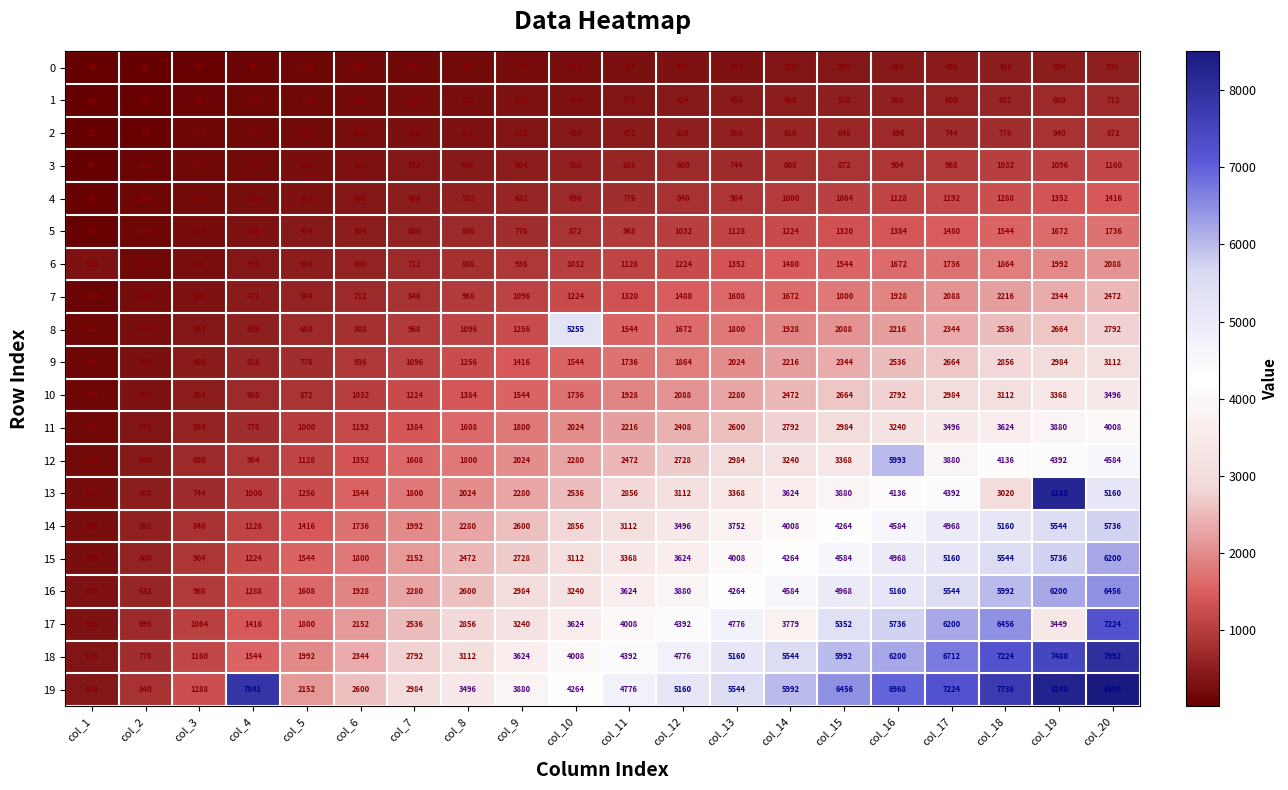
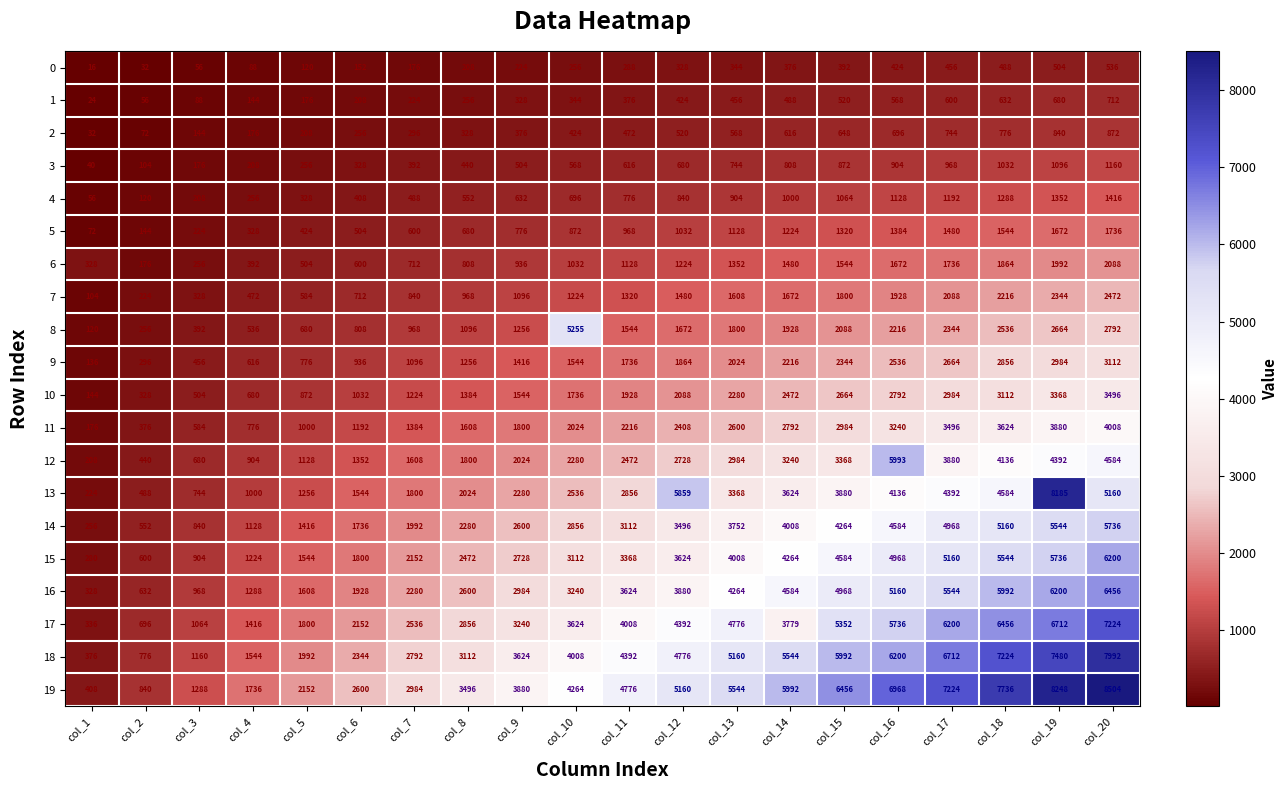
  {
    "13": {
      "col_4": 1000,
      "col_5": 1256,
      "col_6": 1544,
      "col_7": 1800,
      "col_8": 2024,
      "col_9": 2280,
      "col_10": 2536,
      "col_11": 2856,
-     "col_12": 3112,
+     "col_12": 5859,
      "col_13": 3368,
      "col_14": 3624,
      "col_15": 3880,
      "col_16": 4136,
      "col_17": 4392,
-     "col_18": 3020,
+     "col_18": 4584,
      "col_20": 5160
    },
    "17": {
      "col_3": 1064,
      "col_4": 1416,
      "col_5": 1800,
      "col_6": 2152,
      "col_7": 2536,
      "col_8": 2856,
      "col_9": 3240,
      "col_10": 3624,
      "col_11": 4008,
      "col_12": 4392,
      "col_13": 4776,
      "col_14": 3779,
      "col_15": 5352,
      "col_16": 5736,
      "col_17": 6200,
      "col_18": 6456,
-     "col_19": 3449,
+     "col_19": 6712,
      "col_20": 7224
    },
    "19": {
      "col_2": 840,
      "col_3": 1288,
-     "col_4": 7841,
+     "col_4": 1736,
      "col_5": 2152,
      "col_6": 2600,
      "col_7": 2984,
      "col_8": 3496,
      "col_9": 3880,
      "col_10": 4264,
      "col_11": 4776,
      "col_12": 5160,
      "col_13": 5544,
      "col_14": 5992,
      "col_15": 6456,
      "col_16": 6968,
      "col_17": 7224,
      "col_18": 7736
    }
  }
